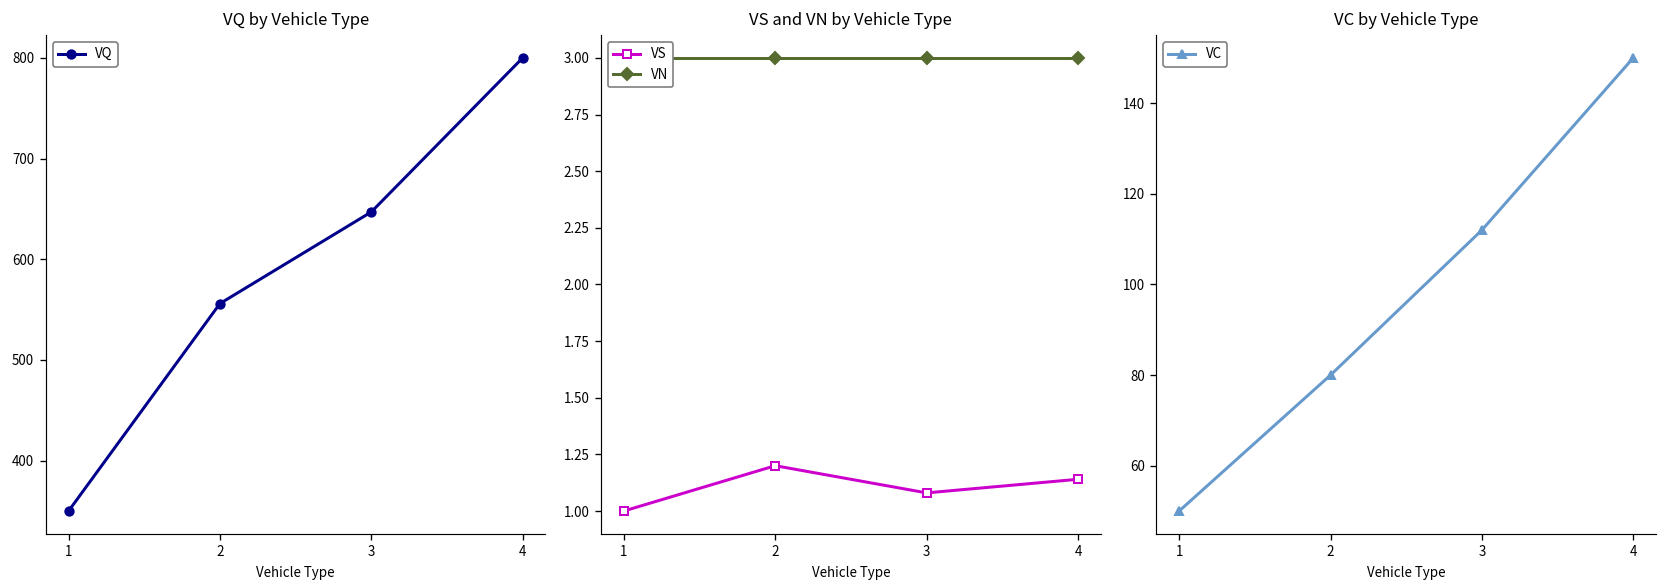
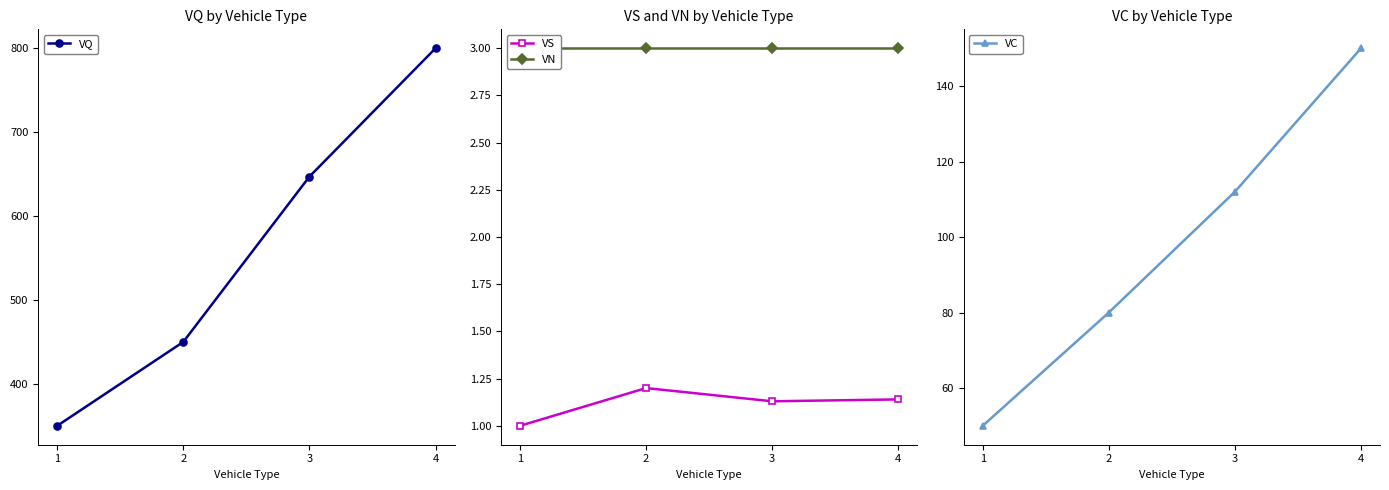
  {
    "VQ by Vehicle Type": {
      "1": 350,
-     "2": 560,
+     "2": 450,
      "3": 650,
      "4": 800
    },
    "VS and VN by Vehicle Type": {
      "VS": {
        "1": 1.00,
        "2": 1.20,
-       "3": 1.08,
+       "3": 1.13,
        "4": 1.14
      },
      "VN": {
        "2": 3.00,
        "3": 3.00,
        "4": 3.00
      }
    },
    "VC by Vehicle Type": {
      "1": 50,
      "2": 80,
      "3": 112,
      "4": 150
    }
  }
